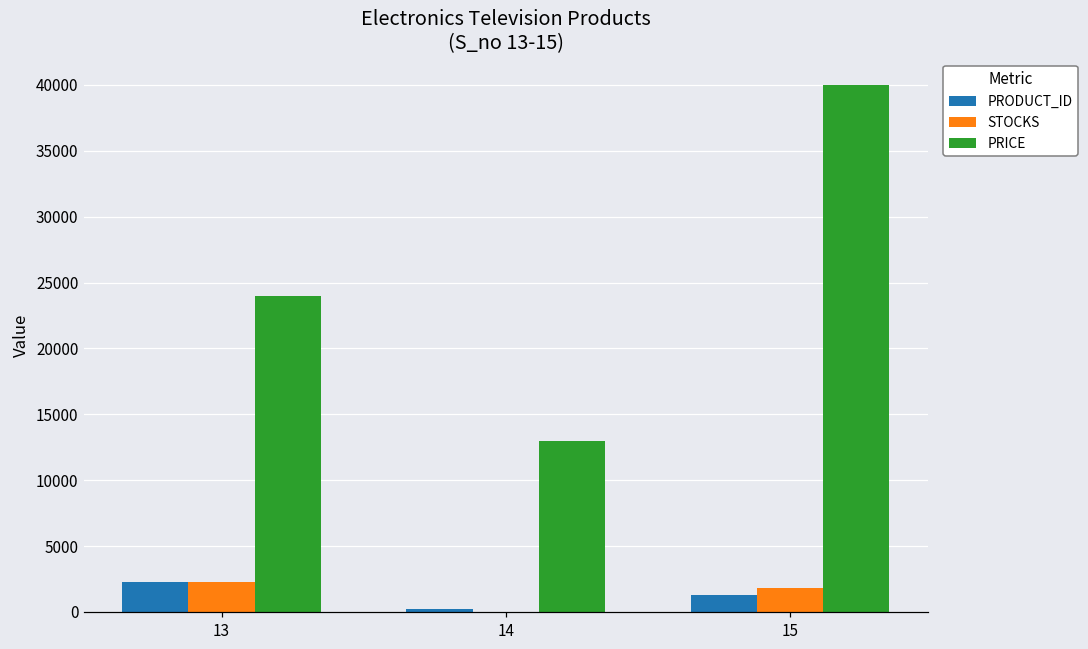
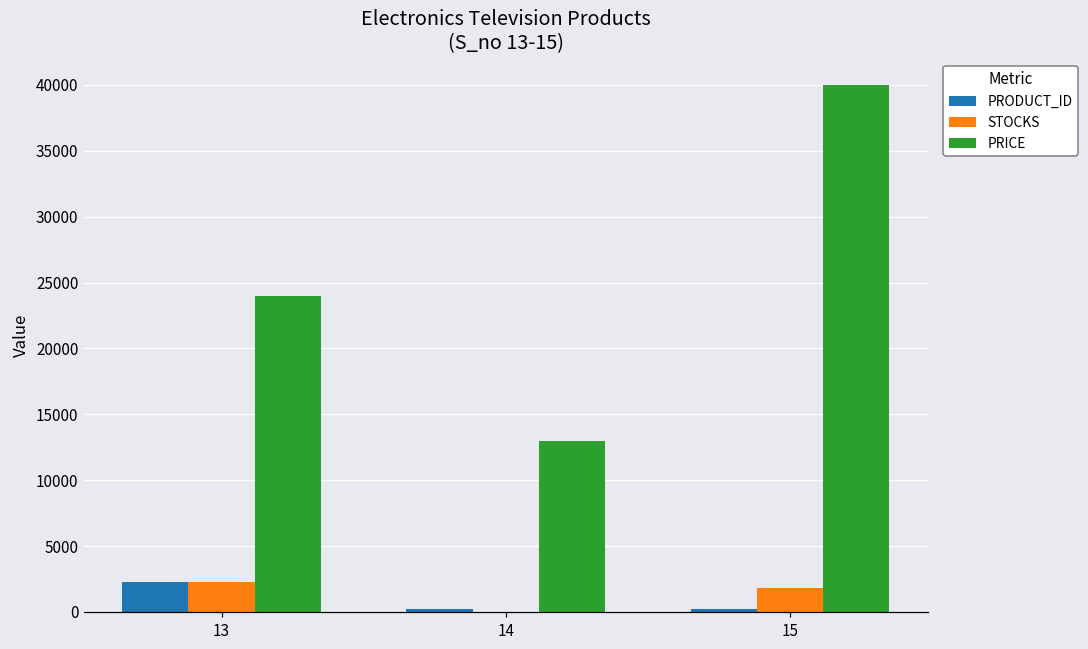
  {
    "PRODUCT_ID": {
      "13": 2300,
      "14": 200,
-     "15": 1300
+     "15": 200
    },
    "STOCKS": {
      "13": 2300,
      "15": 1800
    },
    "PRICE": {
      "13": 24000,
      "14": 13000,
      "15": 40000
    }
  }
